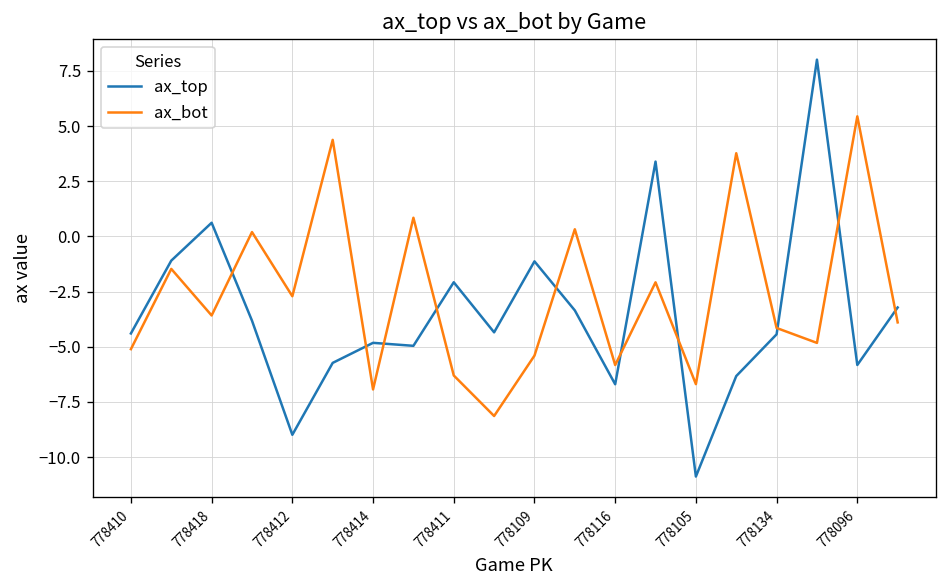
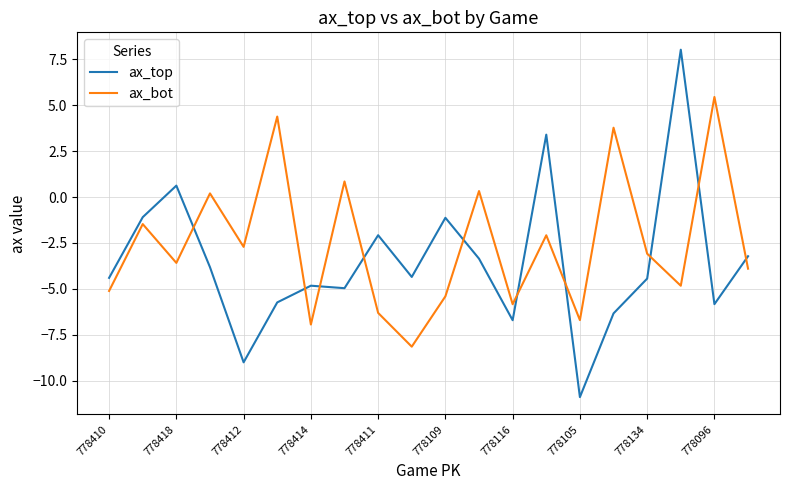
  {
    "ax_top": {
      "778410": -4.4,
      "778418": 0.6,
      "778412": -9.0,
      "778414": -4.8,
      "778411": -2.1,
      "778109": -1.1,
      "778116": -6.7,
      "778105": -10.9,
      "778134": -4.4,
      "778096": -5.8
    },
    "ax_bot": {
      "778410": -5.1,
      "778418": -3.6,
      "778412": -2.7,
      "778414": -6.9,
      "778411": -6.3,
      "778109": -5.4,
      "778116": -5.8,
      "778105": -6.7,
-     "778134": -4.1,
+     "778134": -3.1,
      "778096": 5.4
    }
  }
